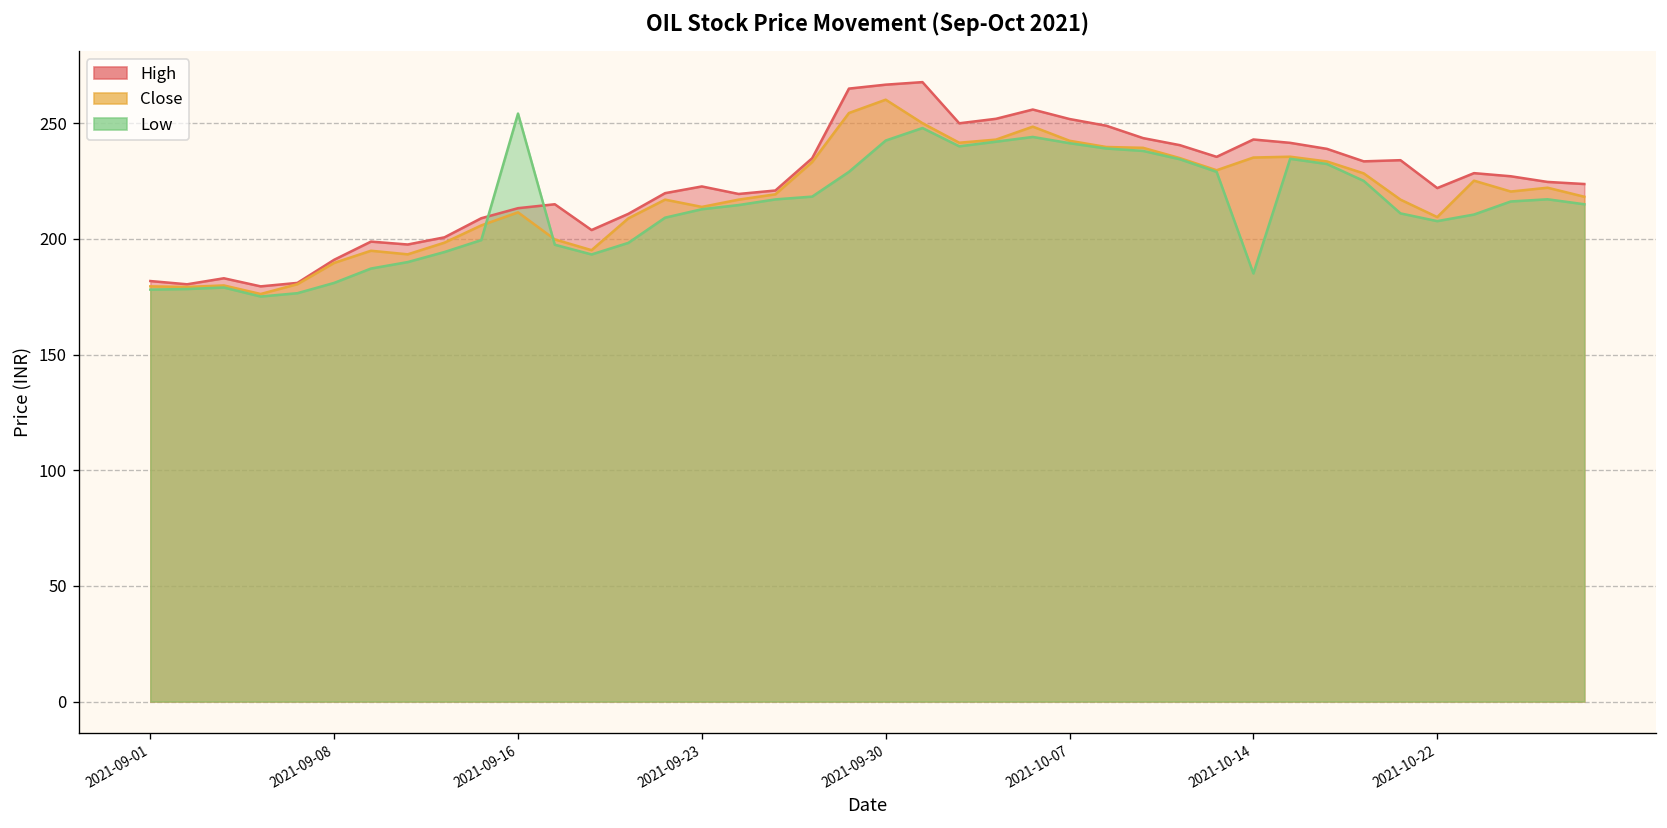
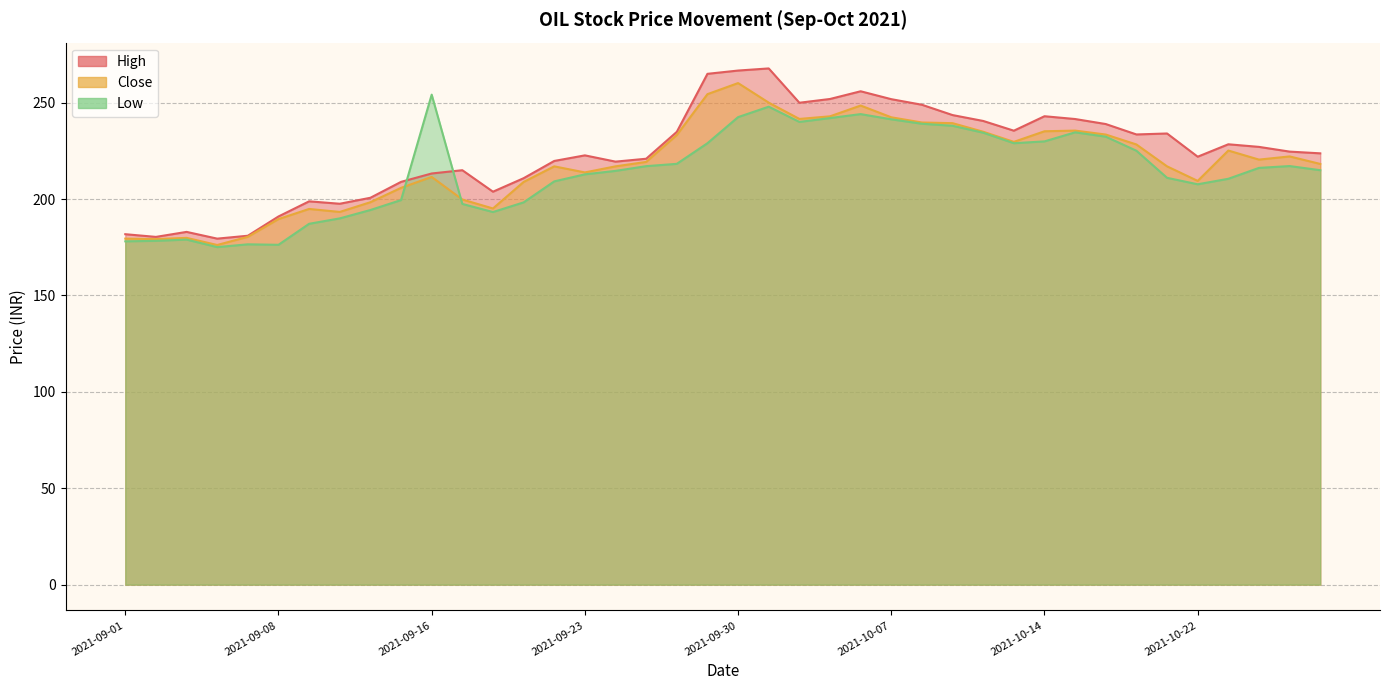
  {
    "Low": {
      "2021-09-01": 178,
-     "2021-09-08": 181,
+     "2021-09-08": 176,
      "2021-09-16": 254,
      "2021-09-30": 243,
-     "2021-10-14": 185,
+     "2021-10-14": 230,
      "2021-10-22": 208
    }
  }
